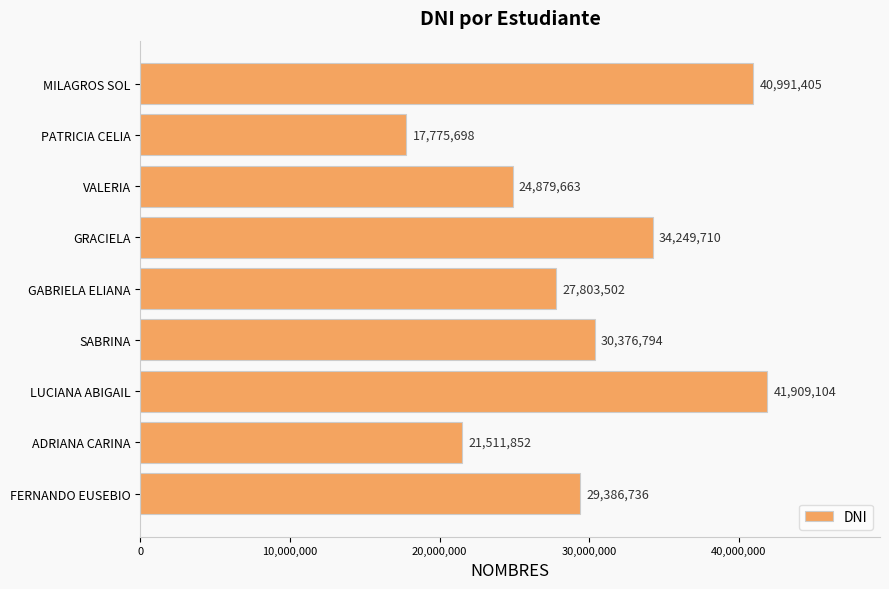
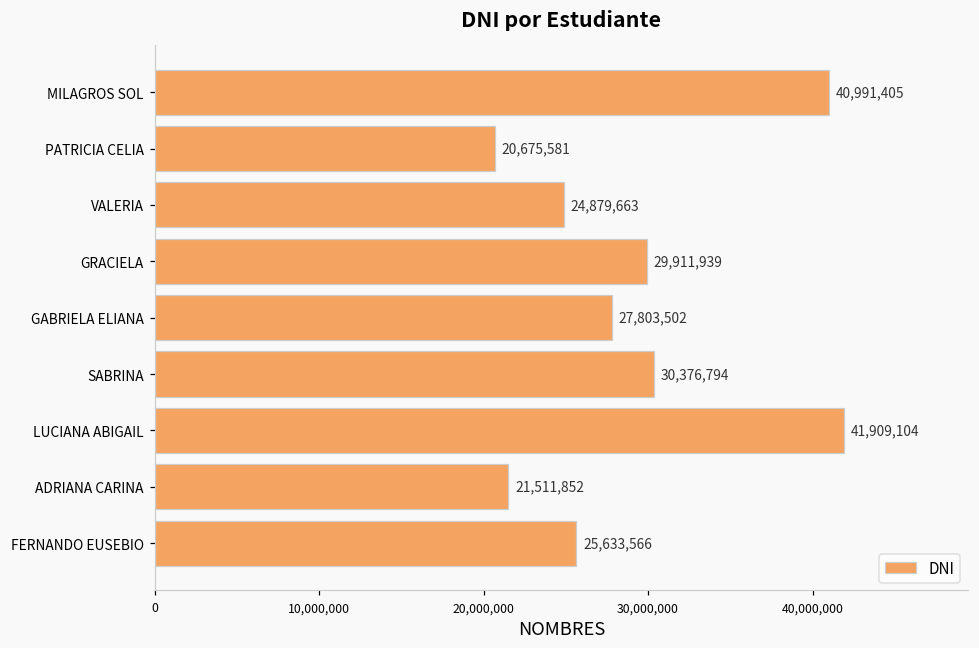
  {
    "MILAGROS SOL": "40,991,405",
-   "PATRICIA CELIA": "17,775,698",
+   "PATRICIA CELIA": "20,675,581",
    "VALERIA": "24,879,663",
-   "GRACIELA": "34,249,710",
+   "GRACIELA": "29,911,939",
    "GABRIELA ELIANA": "27,803,502",
    "SABRINA": "30,376,794",
    "LUCIANA ABIGAIL": "41,909,104",
    "ADRIANA CARINA": "21,511,852",
-   "FERNANDO EUSEBIO": "29,386,736"
+   "FERNANDO EUSEBIO": "25,633,566"
  }
